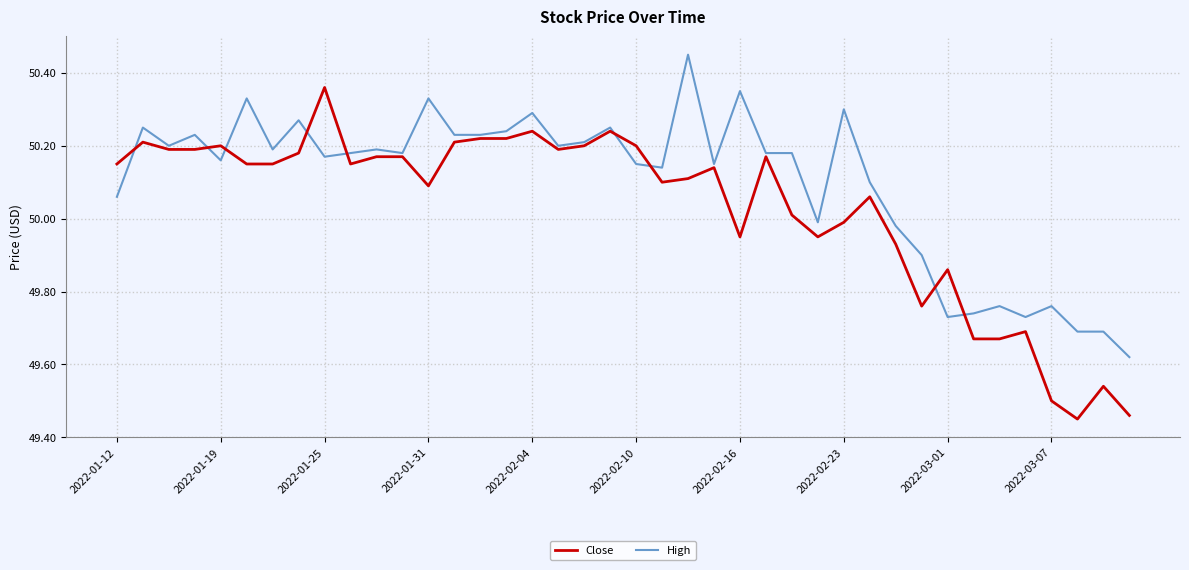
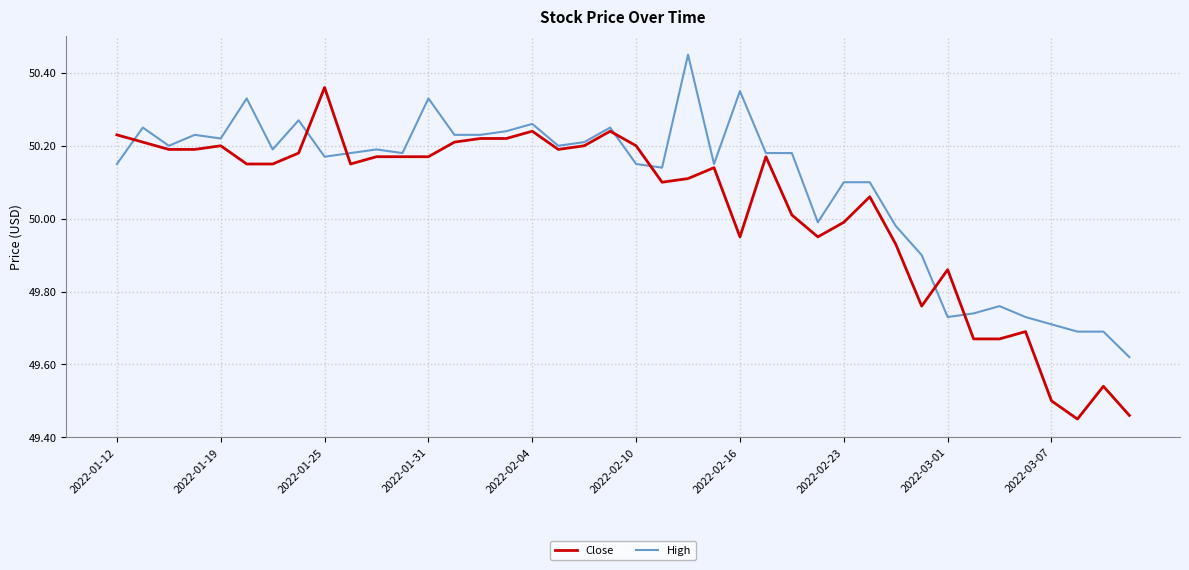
  {
    "Close": {
-     "2022-01-12": 50.15,
+     "2022-01-12": 50.23,
      "2022-01-19": 50.20,
      "2022-01-25": 50.36,
-     "2022-01-31": 50.09,
+     "2022-01-31": 50.17,
      "2022-02-04": 50.24,
      "2022-02-10": 50.20,
      "2022-02-16": 49.95,
      "2022-02-23": 49.99,
      "2022-03-01": 49.86,
      "2022-03-07": 49.50
    },
    "High": {
-     "2022-01-12": 50.06,
-     "2022-01-19": 50.16,
+     "2022-01-12": 50.15,
+     "2022-01-19": 50.22,
      "2022-01-25": 50.17,
      "2022-01-31": 50.33,
-     "2022-02-04": 50.29,
+     "2022-02-04": 50.26,
      "2022-02-10": 50.15,
      "2022-02-16": 50.35,
-     "2022-02-23": 50.3,
+     "2022-02-23": 50.1,
      "2022-03-01": 49.73,
-     "2022-03-07": 49.76
+     "2022-03-07": 49.71
    }
  }
